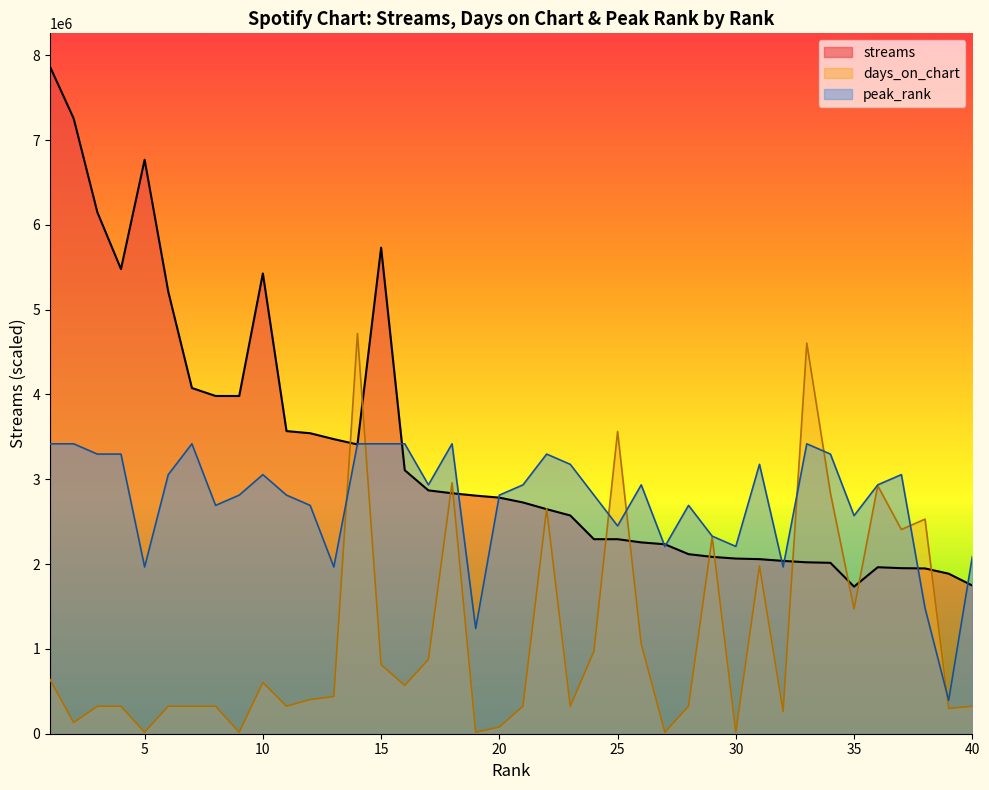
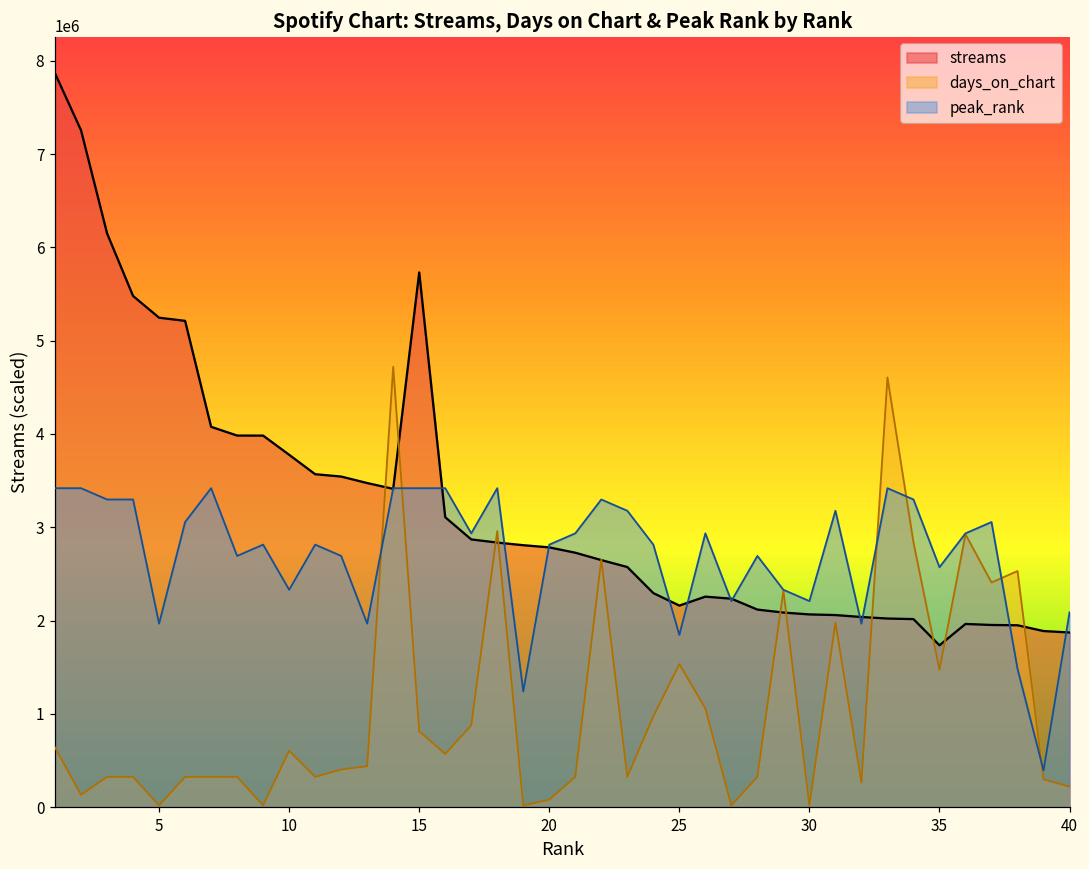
  {
    "streams": {
-     "5": 6800000,
-     "10": 5400000,
+     "5": 5200000,
+     "10": 3800000,
      "15": 5700000,
-     "25": 2300000,
+     "25": 2200000,
      "30": 2100000,
      "35": 1700000,
-     "40": 1700000
+     "40": 1900000
    },
    "days_on_chart": {
      "5": 0,
      "10": 600000,
      "15": 800000,
      "20": 100000,
-     "25": 3600000,
+     "25": 1500000,
      "30": 0,
      "35": 1500000,
-     "40": 300000
+     "40": 200000
    },
    "peak_rank": {
      "5": 2000000,
-     "10": 3100000,
+     "10": 2300000,
      "15": 3400000,
-     "25": 2500000,
+     "25": 1800000,
      "30": 2200000,
      "35": 2600000,
      "40": 2100000
    }
  }
